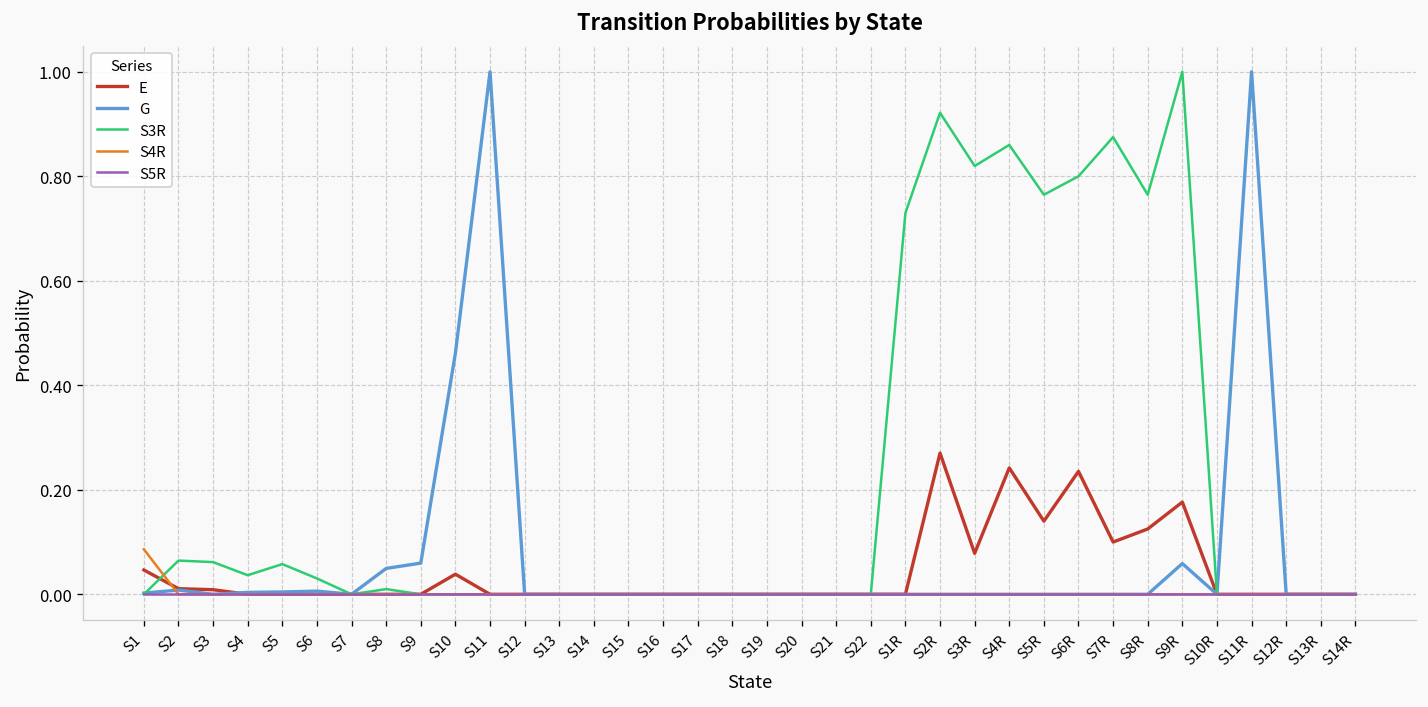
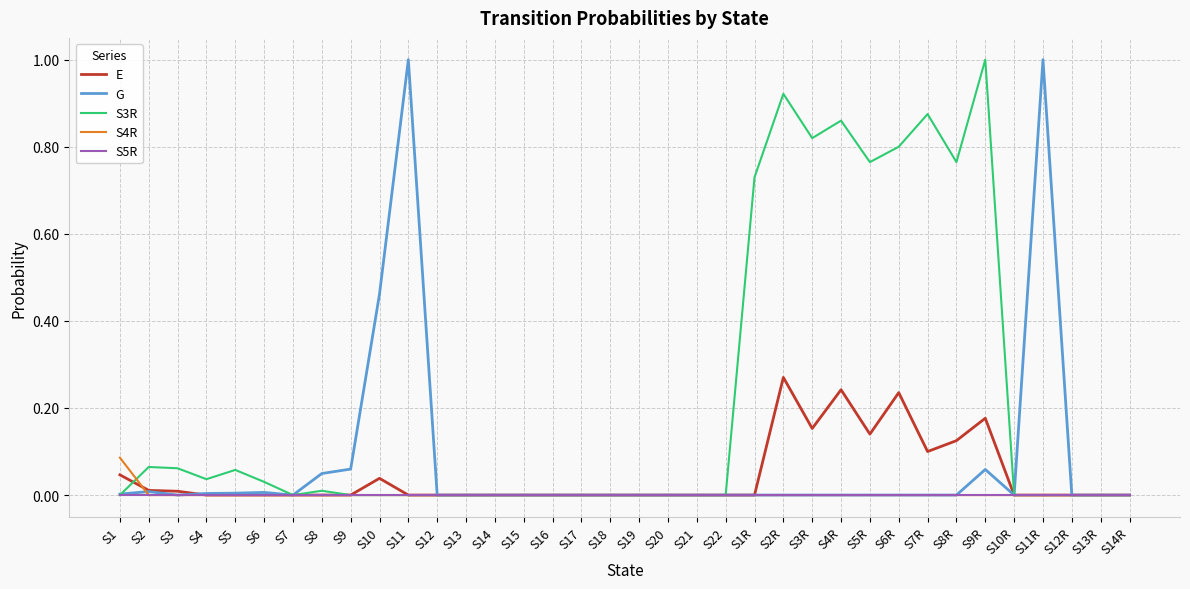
  {
    "E": {
      "S1": 0.05,
      "S3": 0.01,
      "S10": 0.04,
      "S2R": 0.27,
-     "S3R": 0.08,
+     "S3R": 0.15,
      "S4R": 0.24,
      "S5R": 0.14,
      "S6R": 0.24,
      "S7R": 0.10,
      "S8R": 0.13,
      "S9R": 0.18
    },
    "G": {
      "S6": 0.01,
      "S8": 0.05,
      "S9": 0.06,
      "S10": 0.46,
      "S11": 1.00,
      "S9R": 0.06,
      "S11R": 1.00
    },
    "S3R": {
      "S2": 0.06,
      "S3": 0.06,
      "S4": 0.04,
      "S5": 0.06,
      "S6": 0.03,
      "S8": 0.01,
      "S1R": 0.73,
      "S2R": 0.92,
      "S3R": 0.82,
      "S4R": 0.86,
      "S5R": 0.76,
      "S6R": 0.80,
      "S7R": 0.88,
      "S8R": 0.76,
      "S9R": 1.00
    },
    "S4R": {
      "S1": 0.09
    }
  }
